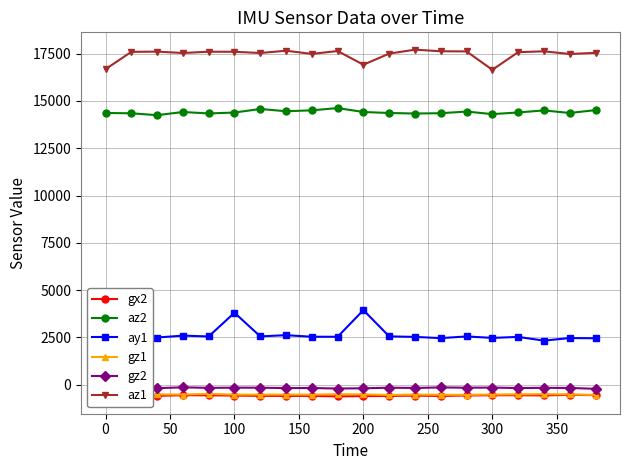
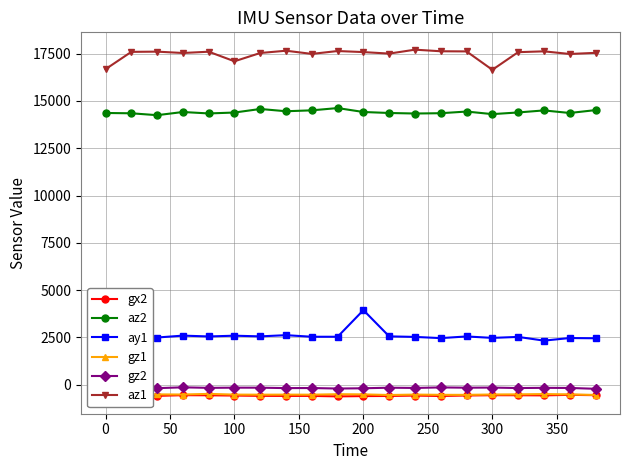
  {
    "az2": {
      "0": 14400,
      "100": 14400,
      "200": 14400,
      "300": 14300
    },
    "ay1": {
-     "100": 3800,
+     "100": 2600,
      "200": 3900,
      "300": 2500
    },
    "gz2": {
      "100": -200,
      "200": -200,
      "300": -200
    },
    "az1": {
      "0": 16700,
-     "100": 17600,
-     "200": 16900,
+     "100": 17100,
+     "200": 17600,
      "300": 16600
    }
  }
